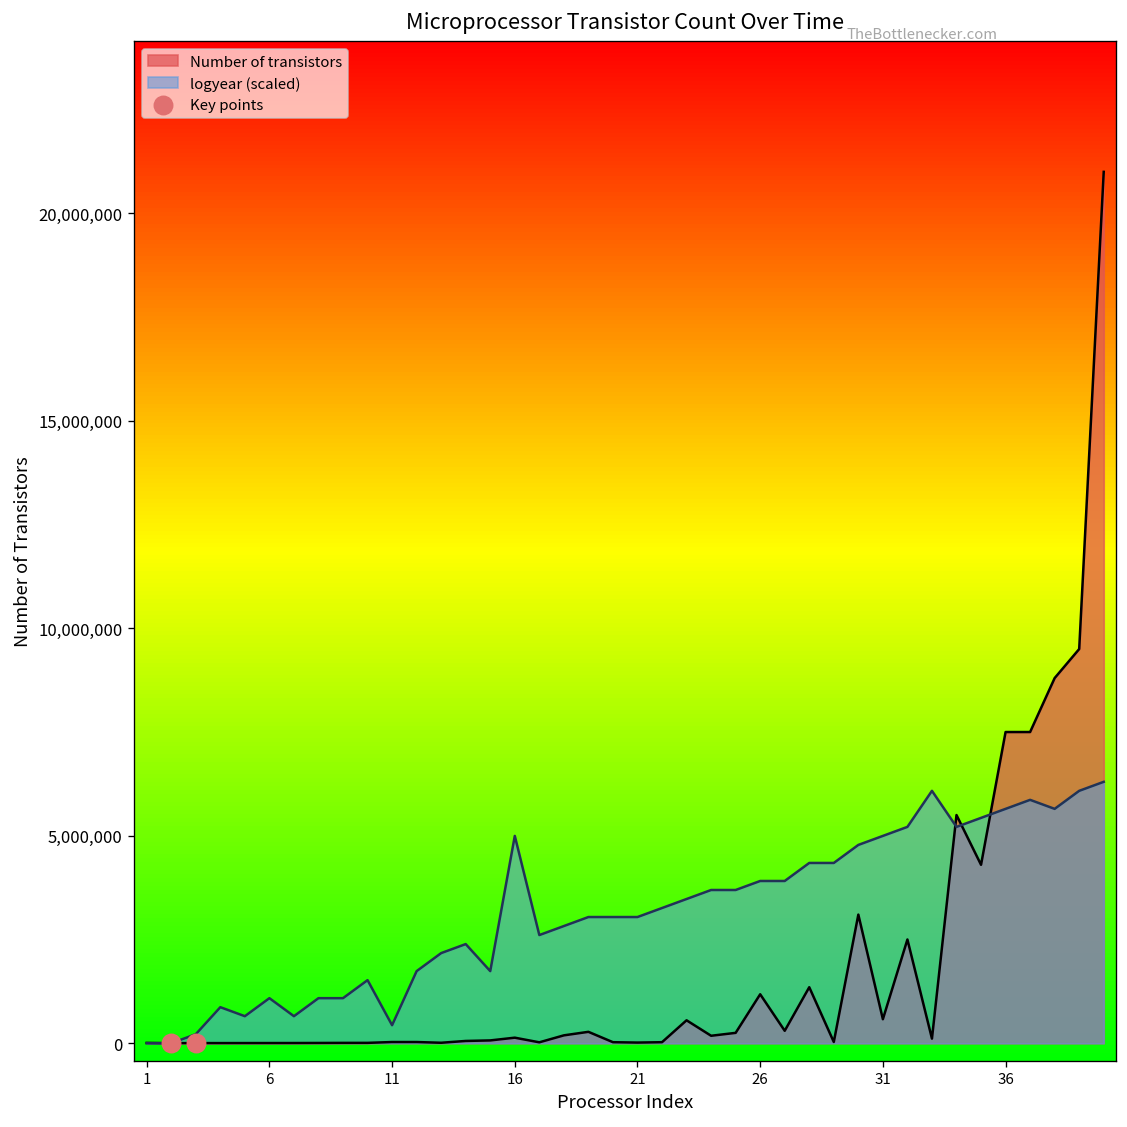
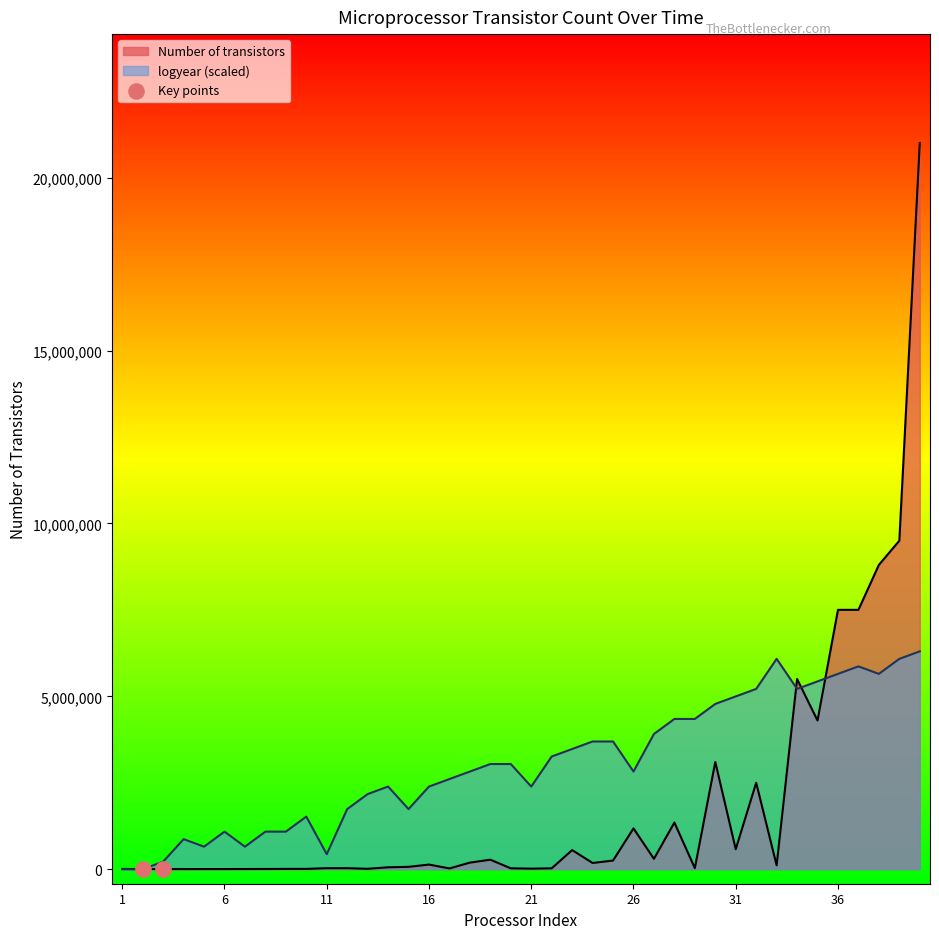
  {
    "logyear (scaled)": {
      "6": "1,100,000",
      "11": "400,000",
-     "16": "5,000,000",
-     "21": "3,000,000",
-     "26": "3,900,000",
+     "16": "2,400,000",
+     "21": "2,400,000",
+     "26": "2,800,000",
      "31": "5,000,000",
      "36": "5,600,000"
    }
  }
